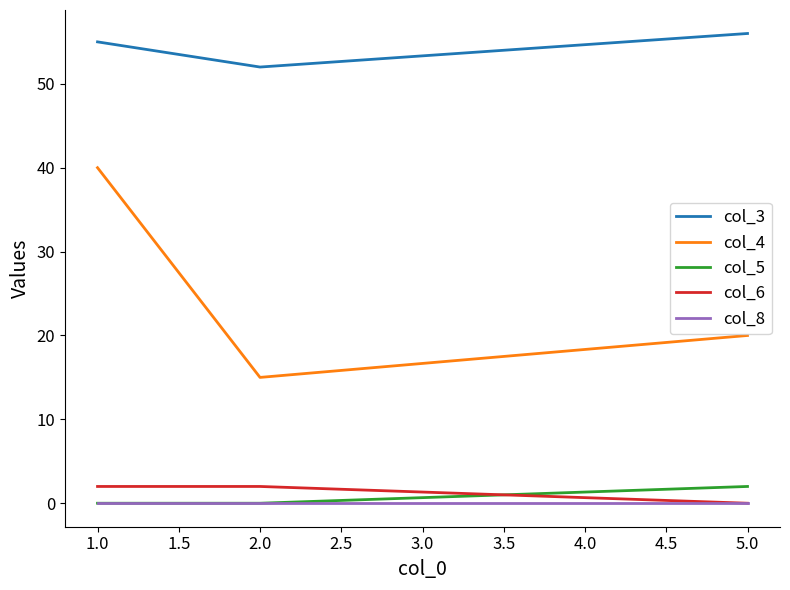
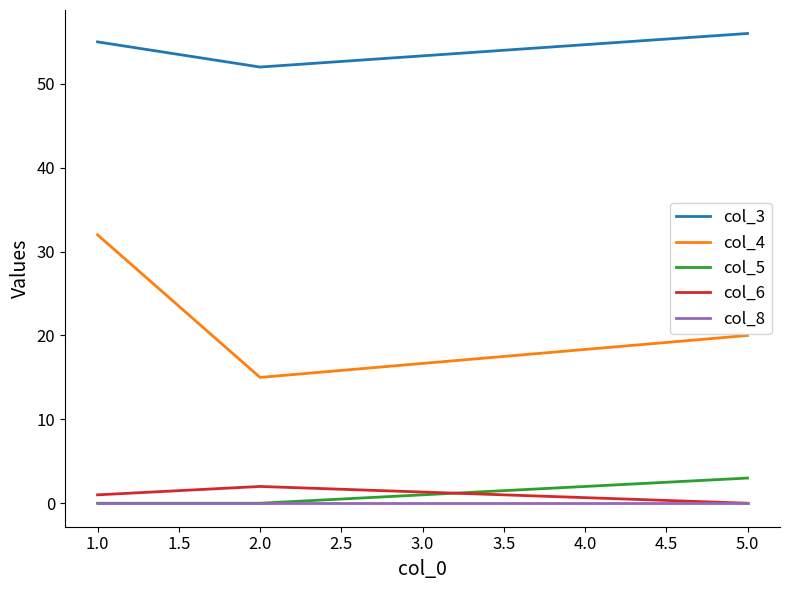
  {
    "col_3": {
      "1.0": 55,
      "2.0": 52,
      "5.0": 56
    },
    "col_4": {
-     "1.0": 40,
+     "1.0": 32,
      "2.0": 15,
      "5.0": 20
    },
    "col_5": {
-     "5.0": 2
+     "5.0": 3
    },
    "col_6": {
-     "1.0": 2,
+     "1.0": 1,
      "2.0": 2
    }
  }
